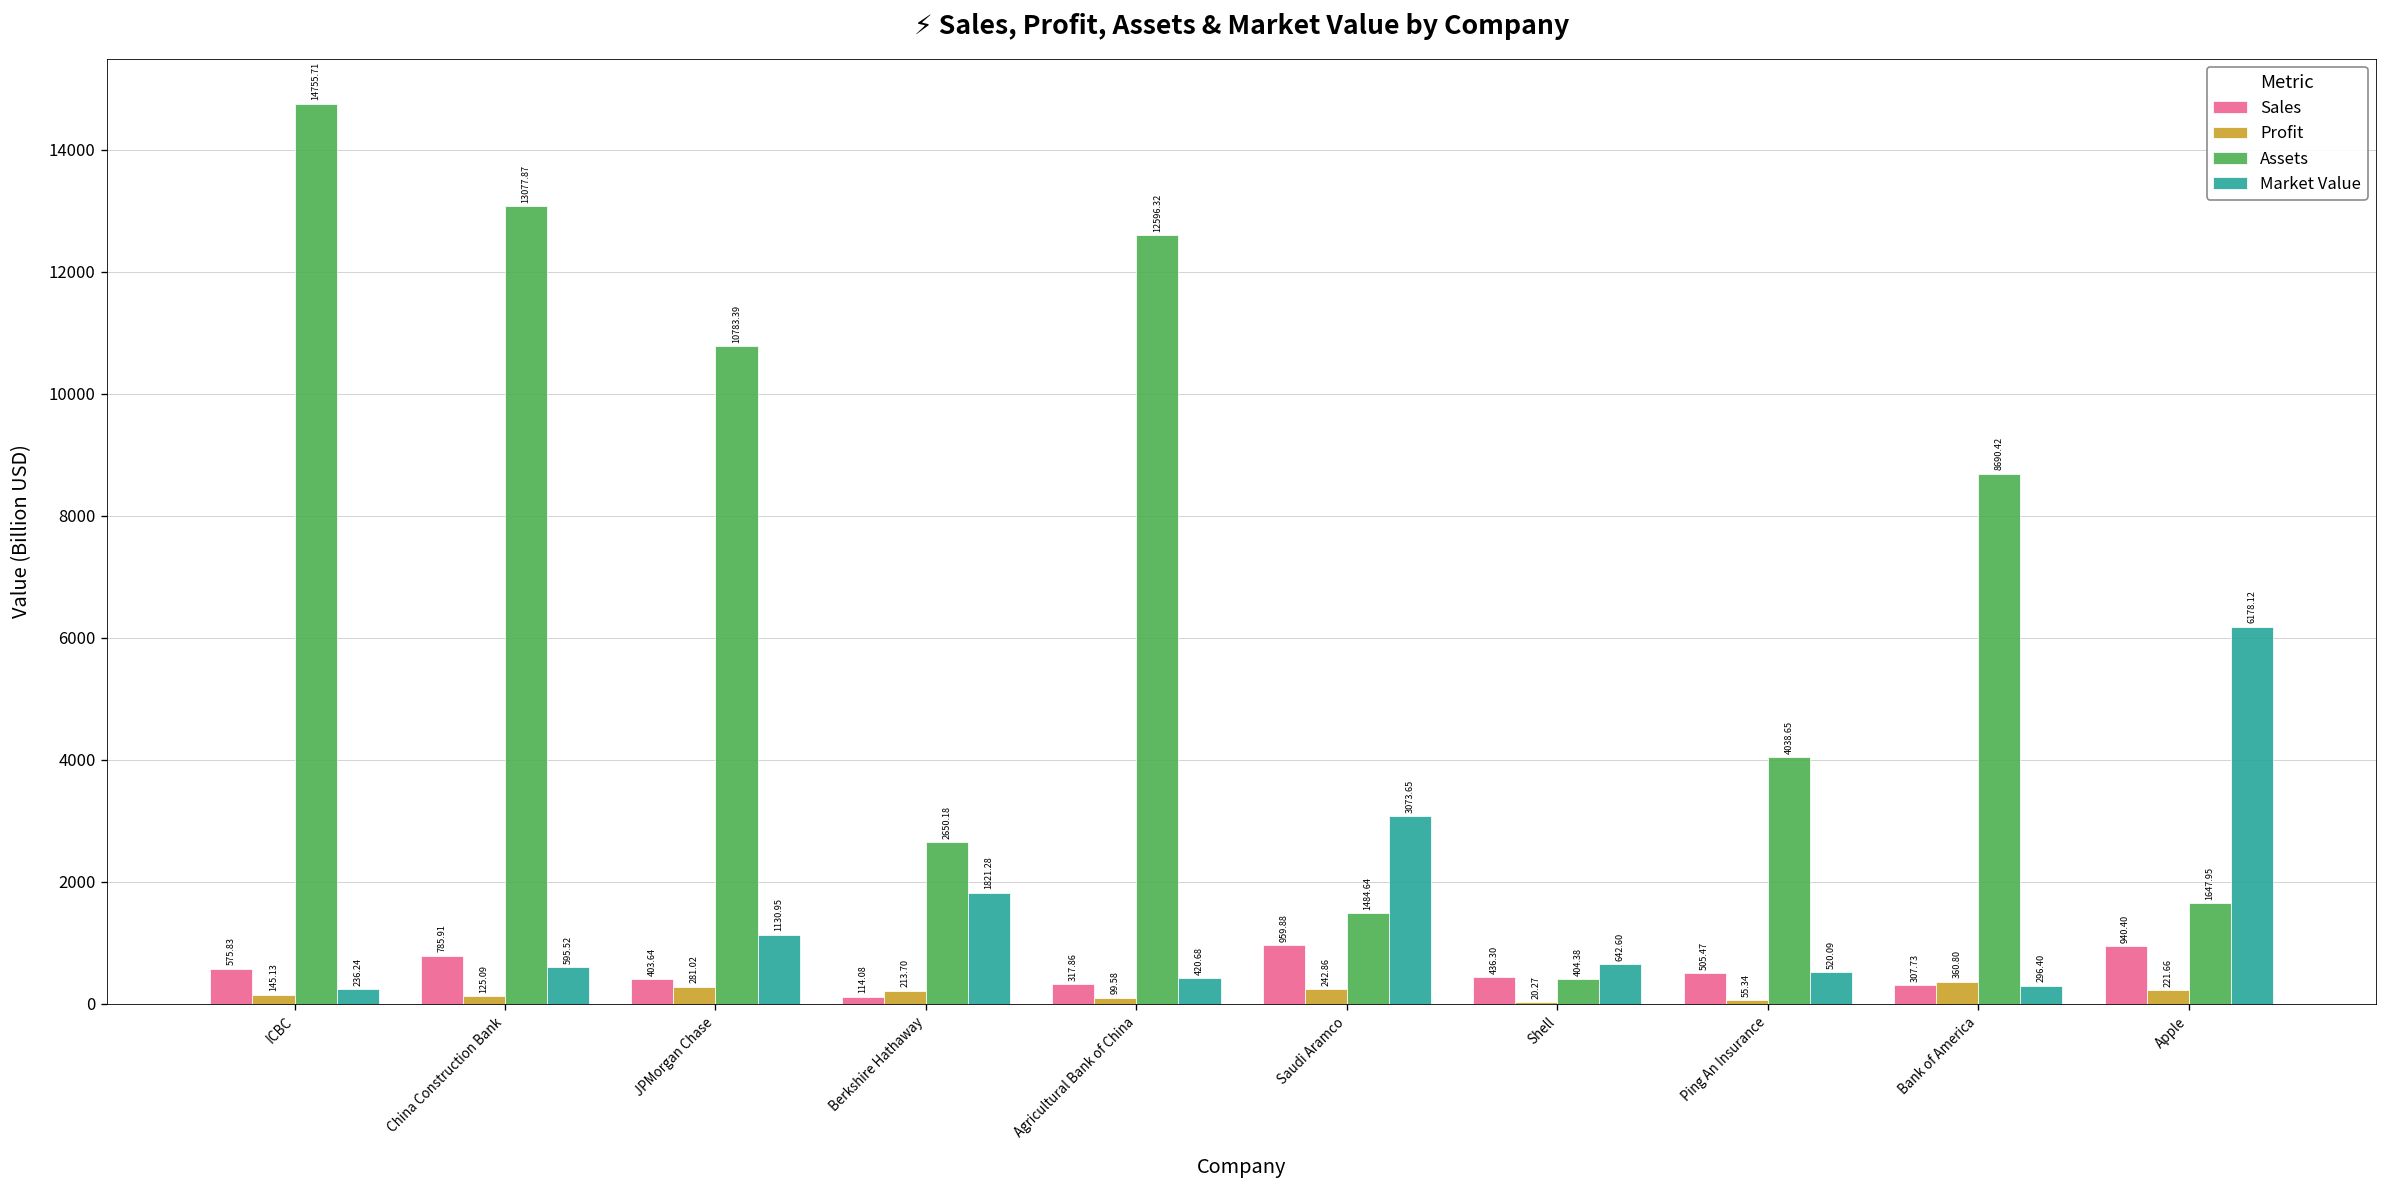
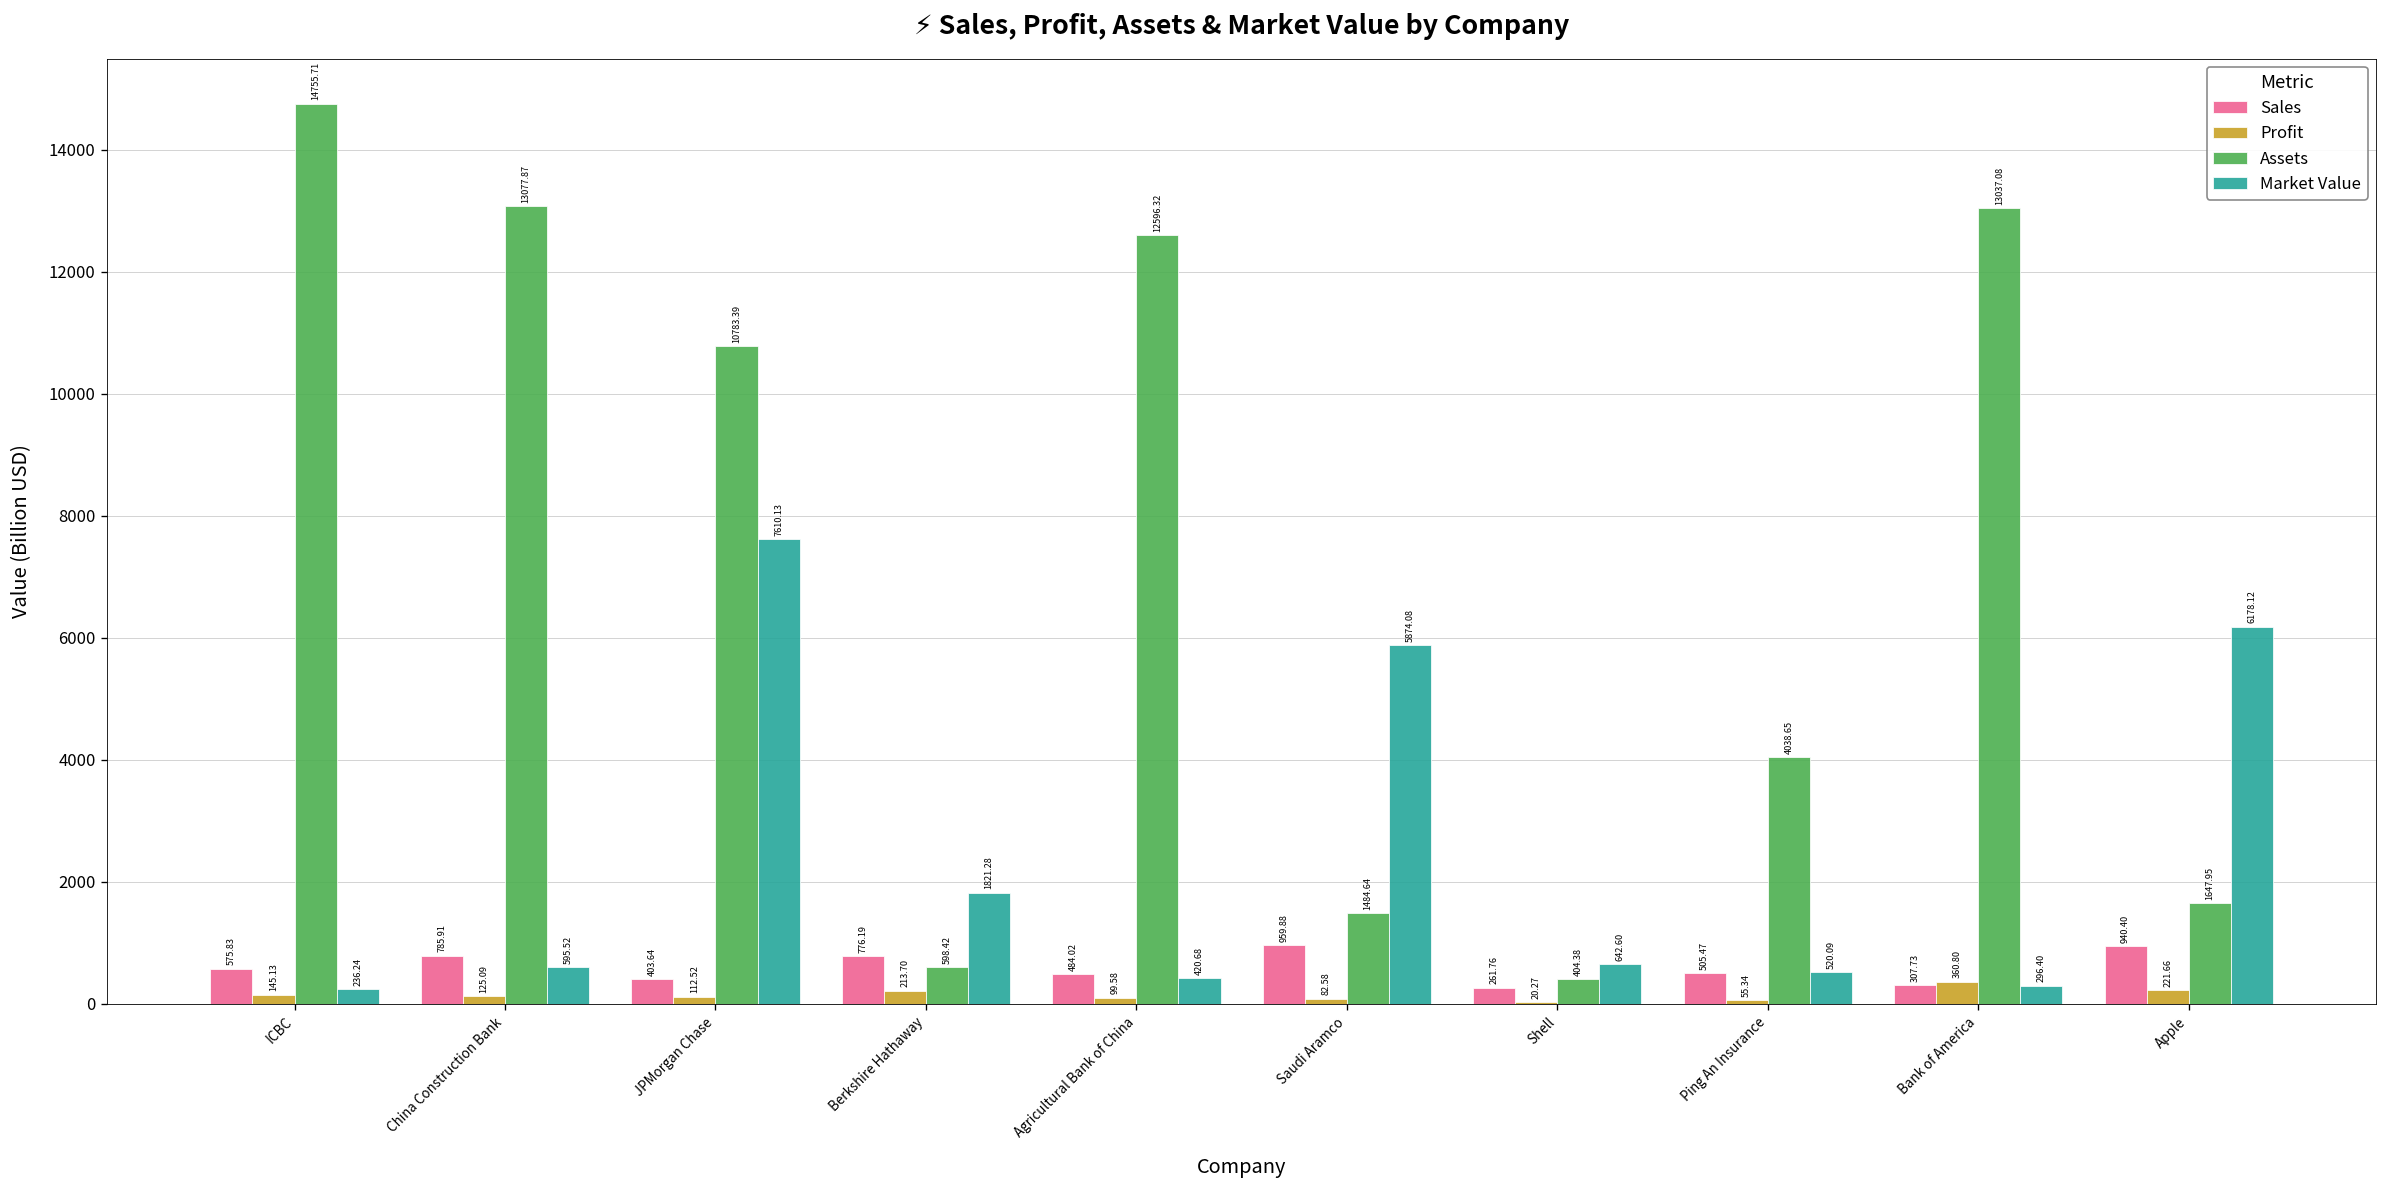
  {
    "Sales": {
      "ICBC": 575.83,
      "China Construction Bank": 785.91,
      "JPMorgan Chase": 403.64,
-     "Berkshire Hathaway": 114.08,
-     "Agricultural Bank of China": 317.86,
+     "Berkshire Hathaway": 776.19,
+     "Agricultural Bank of China": 484.02,
      "Saudi Aramco": 959.88,
-     "Shell": 436.30,
+     "Shell": 261.76,
      "Ping An Insurance": 505.47,
      "Bank of America": 307.73,
      "Apple": 940.40
    },
    "Profit": {
      "ICBC": 145.13,
      "China Construction Bank": 125.09,
-     "JPMorgan Chase": 281.02,
+     "JPMorgan Chase": 112.52,
      "Berkshire Hathaway": 213.70,
      "Agricultural Bank of China": 99.58,
-     "Saudi Aramco": 242.86,
+     "Saudi Aramco": 82.58,
      "Shell": 20.27,
      "Ping An Insurance": 55.34,
      "Bank of America": 360.80,
      "Apple": 221.66
    },
    "Assets": {
      "ICBC": 14755.71,
      "China Construction Bank": 13077.87,
      "JPMorgan Chase": 10783.39,
-     "Berkshire Hathaway": 2650.18,
+     "Berkshire Hathaway": 598.42,
      "Agricultural Bank of China": 12596.32,
      "Saudi Aramco": 1484.64,
      "Shell": 404.38,
      "Ping An Insurance": 4038.65,
-     "Bank of America": 8690.42,
+     "Bank of America": 13037.08,
      "Apple": 1647.95
    },
    "Market Value": {
      "ICBC": 236.24,
      "China Construction Bank": 595.52,
-     "JPMorgan Chase": 1130.95,
+     "JPMorgan Chase": 7610.13,
      "Berkshire Hathaway": 1821.28,
      "Agricultural Bank of China": 420.68,
-     "Saudi Aramco": 3073.65,
+     "Saudi Aramco": 5874.08,
      "Shell": 642.60,
      "Ping An Insurance": 520.09,
      "Bank of America": 296.40,
      "Apple": 6178.12
    }
  }
